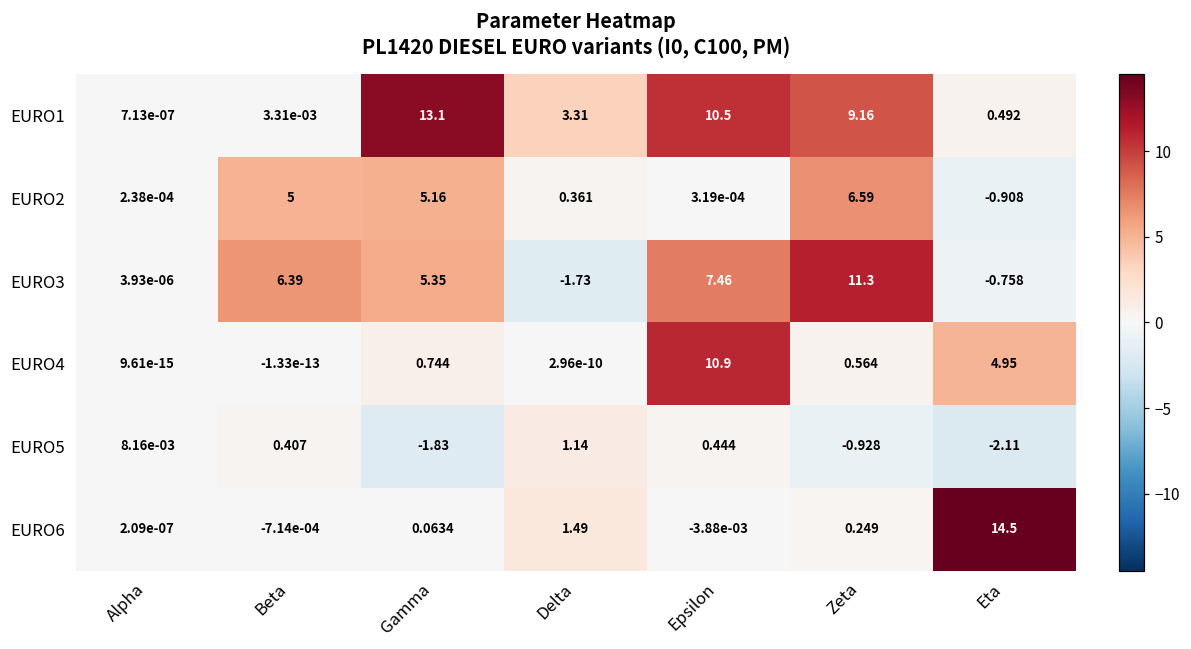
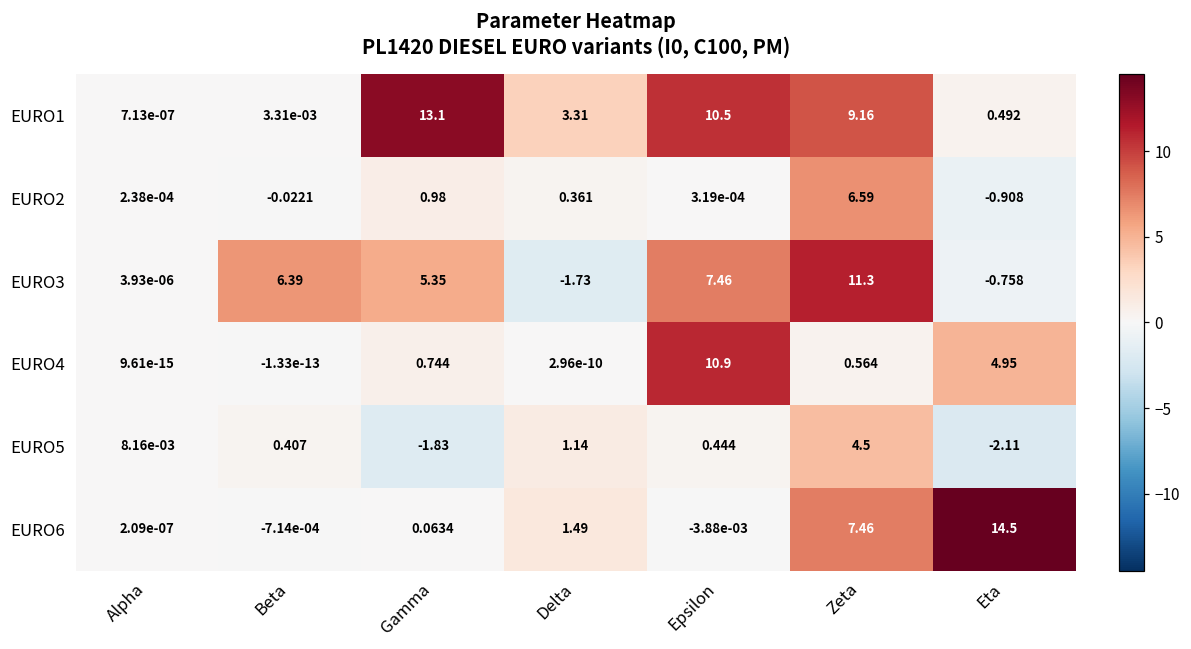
  {
    "EURO1": {
      "Alpha": "7.13e-07",
      "Beta": "3.31e-03",
      "Gamma": "13.1",
      "Delta": "3.31",
      "Epsilon": "10.5",
      "Zeta": "9.16",
      "Eta": "0.492"
    },
    "EURO2": {
      "Alpha": "2.38e-04",
-     "Beta": "5",
-     "Gamma": "5.16",
+     "Beta": "-0.0221",
+     "Gamma": "0.98",
      "Delta": "0.361",
      "Epsilon": "3.19e-04",
      "Zeta": "6.59",
      "Eta": "-0.908"
    },
    "EURO3": {
      "Alpha": "3.93e-06",
      "Beta": "6.39",
      "Gamma": "5.35",
      "Delta": "-1.73",
      "Epsilon": "7.46",
      "Zeta": "11.3",
      "Eta": "-0.758"
    },
    "EURO4": {
      "Alpha": "9.61e-15",
      "Beta": "-1.33e-13",
      "Gamma": "0.744",
      "Delta": "2.96e-10",
      "Epsilon": "10.9",
      "Zeta": "0.564",
      "Eta": "4.95"
    },
    "EURO5": {
      "Alpha": "8.16e-03",
      "Beta": "0.407",
      "Gamma": "-1.83",
      "Delta": "1.14",
      "Epsilon": "0.444",
-     "Zeta": "-0.928",
+     "Zeta": "4.5",
      "Eta": "-2.11"
    },
    "EURO6": {
      "Alpha": "2.09e-07",
      "Beta": "-7.14e-04",
      "Gamma": "0.0634",
      "Delta": "1.49",
      "Epsilon": "-3.88e-03",
-     "Zeta": "0.249",
+     "Zeta": "7.46",
      "Eta": "14.5"
    }
  }
